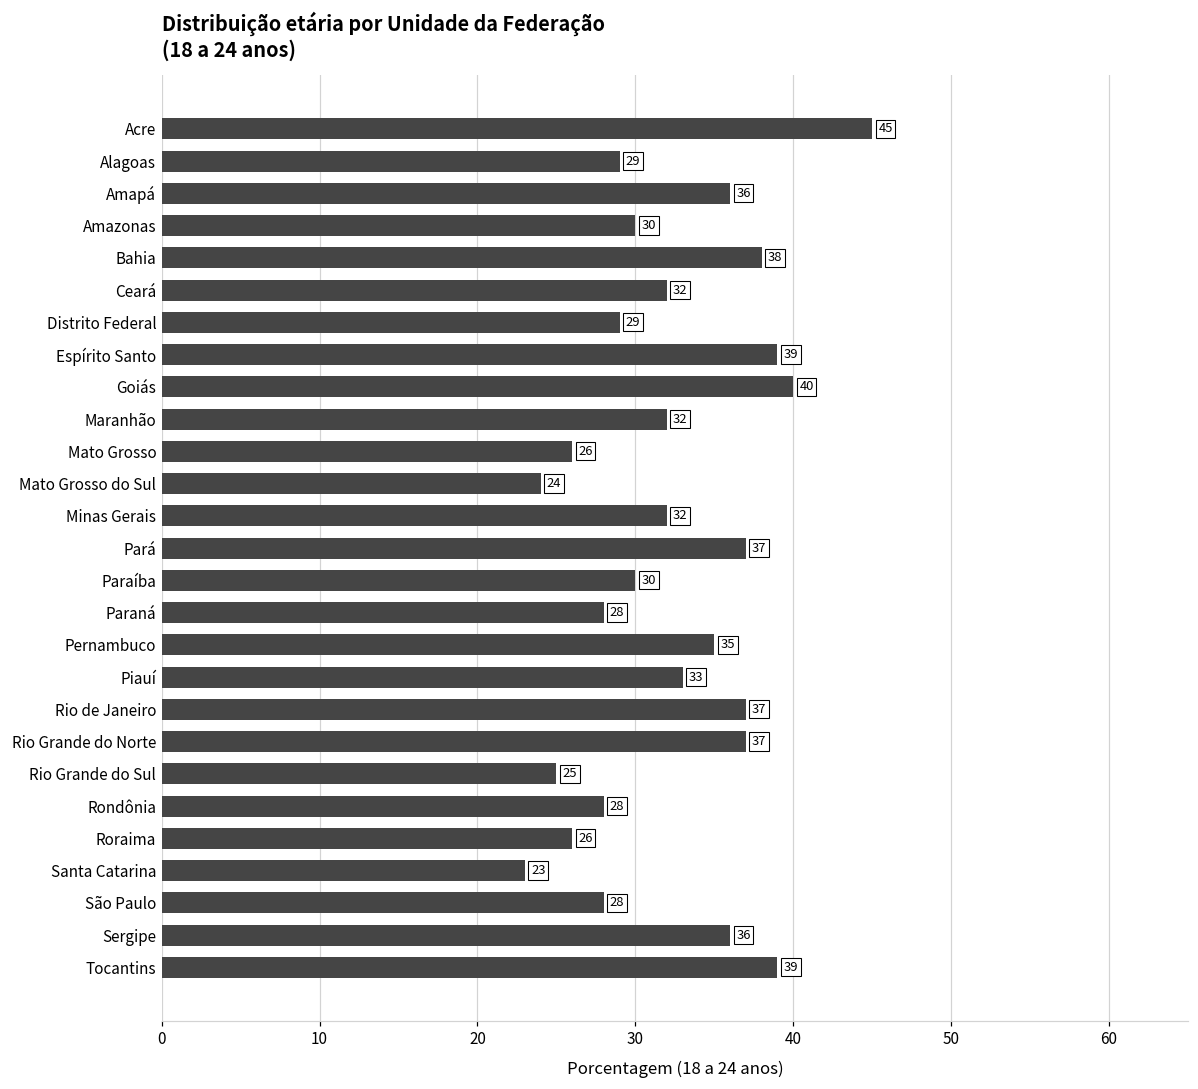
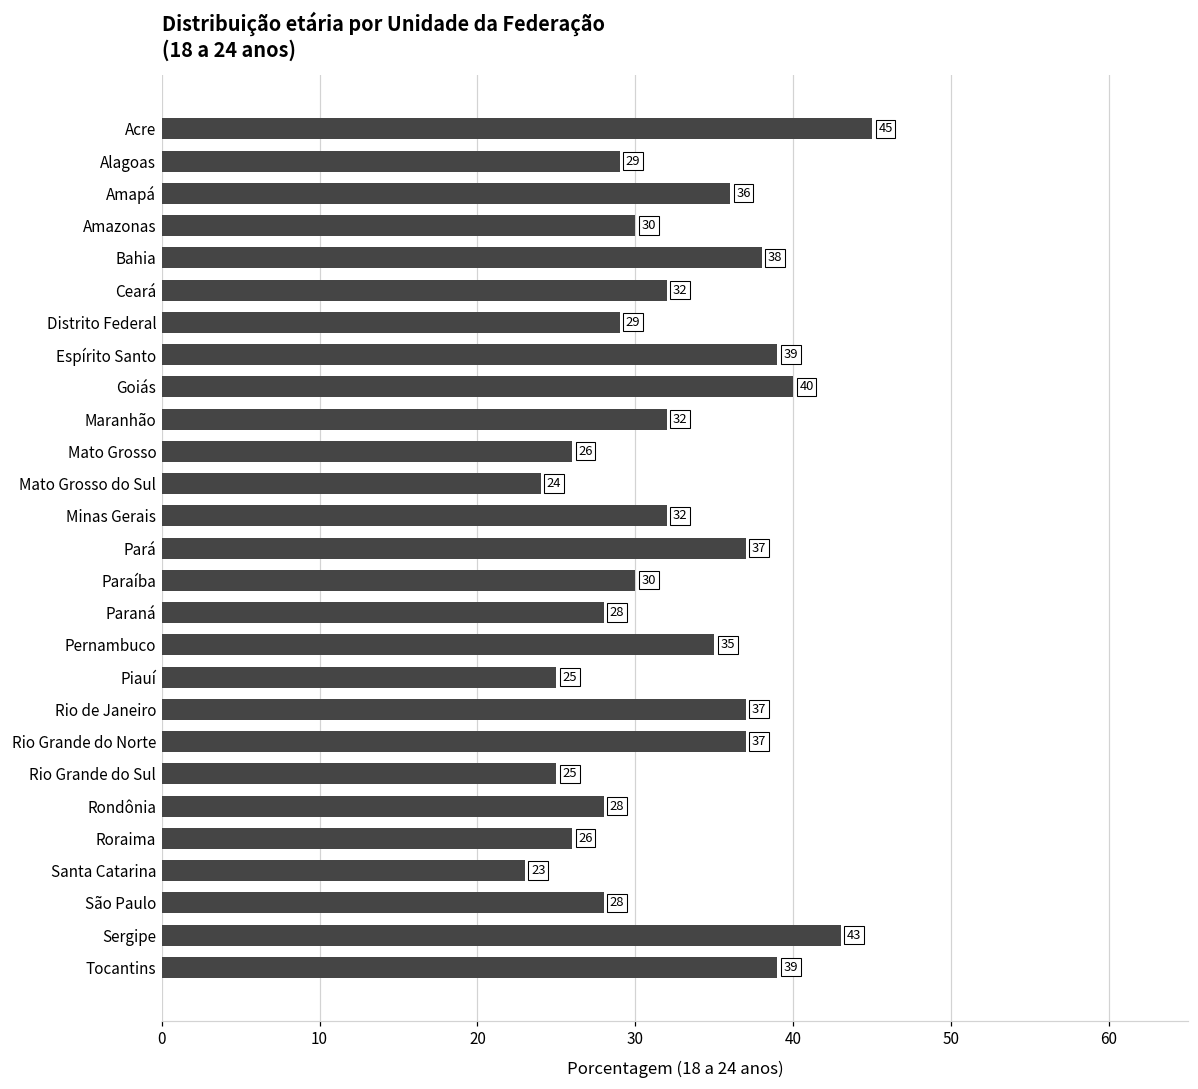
  {
-   "Piauí": 33,
-   "Sergipe": 36
+   "Piauí": 25,
+   "Sergipe": 43
  }
